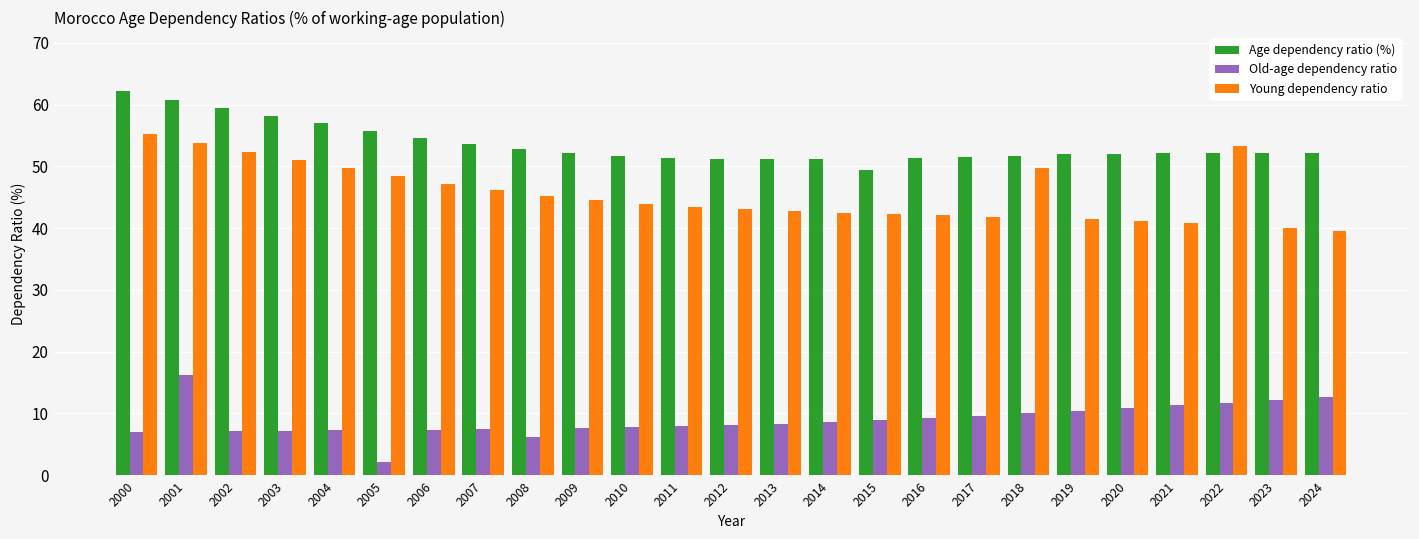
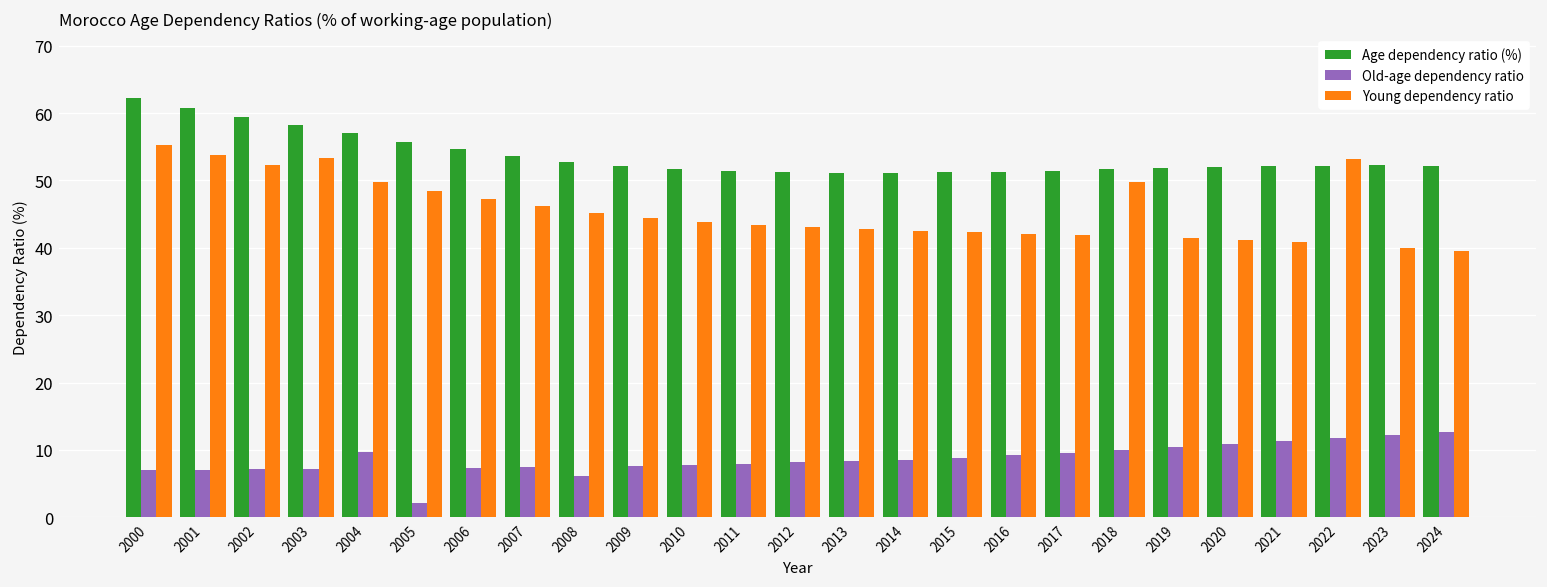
  {
    "Age dependency ratio (%)": {
      "2000": 62,
      "2001": 61,
      "2002": 59,
      "2003": 58,
      "2004": 57,
      "2005": 56,
      "2006": 55,
      "2007": 54,
      "2008": 53,
      "2009": 52,
      "2010": 52,
      "2011": 51,
      "2012": 51,
      "2013": 51,
      "2014": 51,
-     "2015": 49,
+     "2015": 51,
      "2016": 51,
      "2017": 51,
      "2018": 52,
      "2019": 52,
      "2020": 52,
      "2021": 52,
      "2022": 52,
      "2023": 52,
      "2024": 52
    },
    "Old-age dependency ratio": {
      "2000": 7,
-     "2001": 16,
+     "2001": 7,
      "2002": 7,
      "2003": 7,
-     "2004": 7,
+     "2004": 10,
      "2005": 2,
      "2006": 7,
      "2007": 7,
      "2008": 6,
      "2009": 8,
      "2010": 8,
      "2011": 8,
      "2012": 8,
      "2013": 8,
      "2014": 9,
      "2015": 9,
      "2016": 9,
      "2017": 10,
      "2018": 10,
      "2019": 10,
      "2020": 11,
      "2021": 11,
      "2022": 12,
      "2023": 12,
      "2024": 13
    },
    "Young dependency ratio": {
      "2000": 55,
      "2001": 54,
      "2002": 52,
-     "2003": 51,
+     "2003": 53,
      "2004": 50,
      "2005": 48,
      "2006": 47,
      "2007": 46,
      "2008": 45,
      "2009": 44,
      "2010": 44,
      "2011": 43,
      "2012": 43,
      "2013": 43,
      "2014": 43,
      "2015": 42,
      "2016": 42,
      "2017": 42,
      "2018": 50,
      "2019": 41,
      "2020": 41,
      "2021": 41,
      "2022": 53,
      "2023": 40,
      "2024": 39
    }
  }
